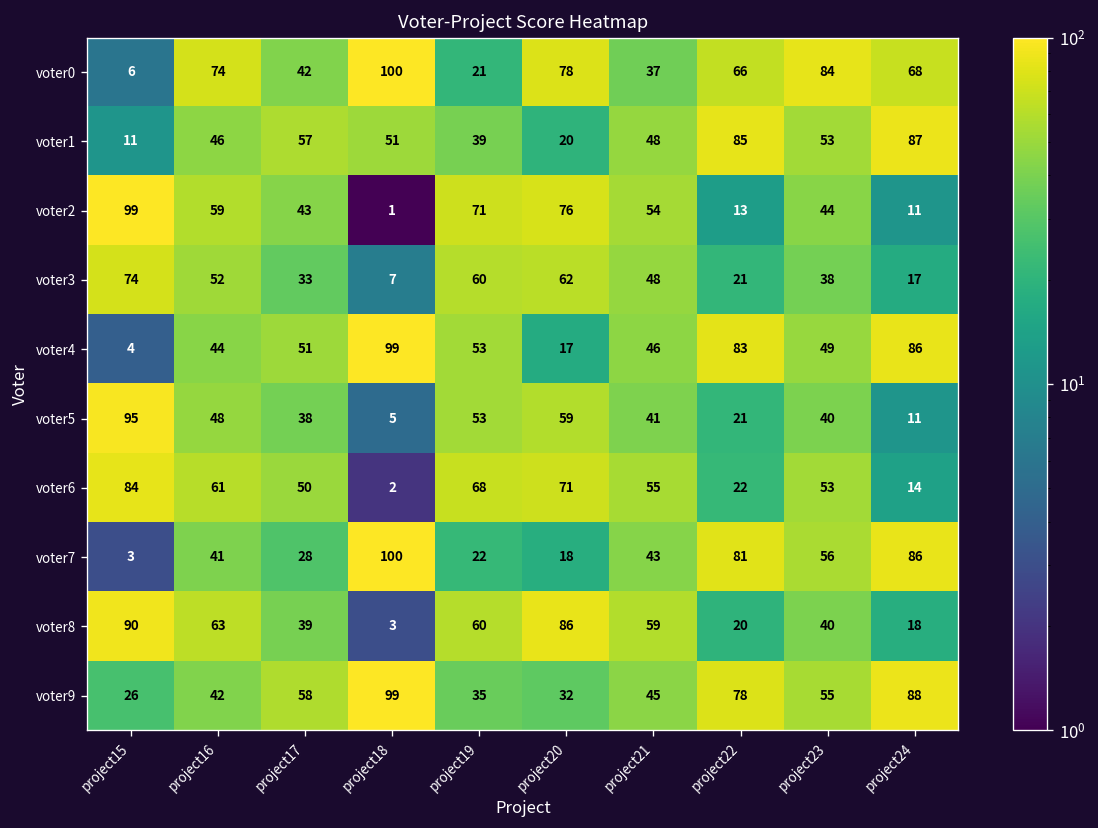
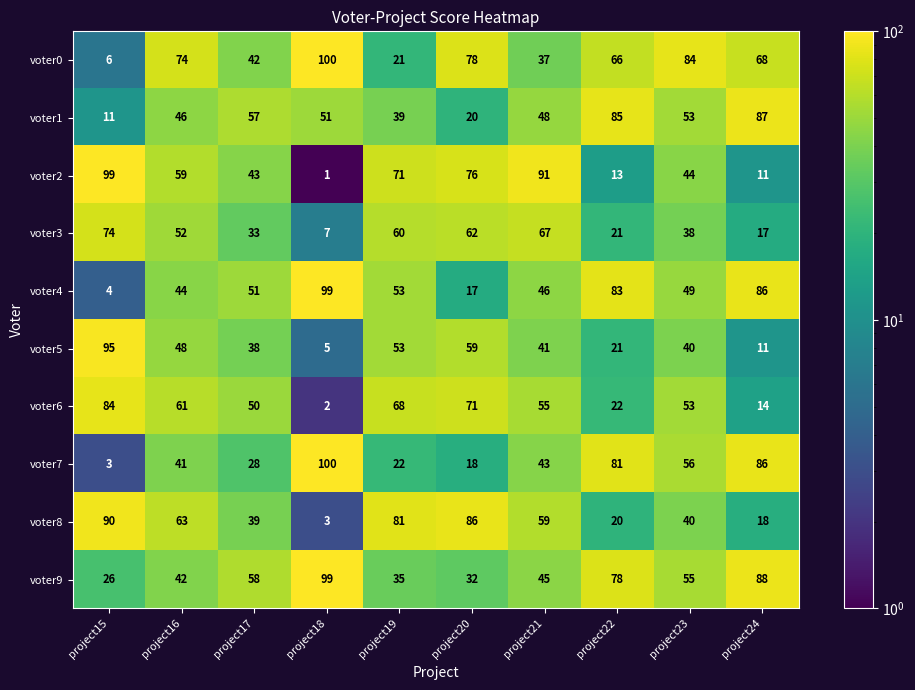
  {
    "voter0": {
      "project15": 6,
      "project16": 74,
      "project17": 42,
      "project18": 100,
      "project19": 21,
      "project20": 78,
      "project21": 37,
      "project22": 66,
      "project23": 84,
      "project24": 68
    },
    "voter1": {
      "project15": 11,
      "project16": 46,
      "project17": 57,
      "project18": 51,
      "project19": 39,
      "project20": 20,
      "project21": 48,
      "project22": 85,
      "project23": 53,
      "project24": 87
    },
    "voter2": {
      "project15": 99,
      "project16": 59,
      "project17": 43,
      "project18": 1,
      "project19": 71,
      "project20": 76,
-     "project21": 54,
+     "project21": 91,
      "project22": 13,
      "project23": 44,
      "project24": 11
    },
    "voter3": {
      "project15": 74,
      "project16": 52,
      "project17": 33,
      "project18": 7,
      "project19": 60,
      "project20": 62,
-     "project21": 48,
+     "project21": 67,
      "project22": 21,
      "project23": 38,
      "project24": 17
    },
    "voter4": {
      "project15": 4,
      "project16": 44,
      "project17": 51,
      "project18": 99,
      "project19": 53,
      "project20": 17,
      "project21": 46,
      "project22": 83,
      "project23": 49,
      "project24": 86
    },
    "voter5": {
      "project15": 95,
      "project16": 48,
      "project17": 38,
      "project18": 5,
      "project19": 53,
      "project20": 59,
      "project21": 41,
      "project22": 21,
      "project23": 40,
      "project24": 11
    },
    "voter6": {
      "project15": 84,
      "project16": 61,
      "project17": 50,
      "project18": 2,
      "project19": 68,
      "project20": 71,
      "project21": 55,
      "project22": 22,
      "project23": 53,
      "project24": 14
    },
    "voter7": {
      "project15": 3,
      "project16": 41,
      "project17": 28,
      "project18": 100,
      "project19": 22,
      "project20": 18,
      "project21": 43,
      "project22": 81,
      "project23": 56,
      "project24": 86
    },
    "voter8": {
      "project15": 90,
      "project16": 63,
      "project17": 39,
      "project18": 3,
-     "project19": 60,
+     "project19": 81,
      "project20": 86,
      "project21": 59,
      "project22": 20,
      "project23": 40,
      "project24": 18
    },
    "voter9": {
      "project15": 26,
      "project16": 42,
      "project17": 58,
      "project18": 99,
      "project19": 35,
      "project20": 32,
      "project21": 45,
      "project22": 78,
      "project23": 55,
      "project24": 88
    }
  }
